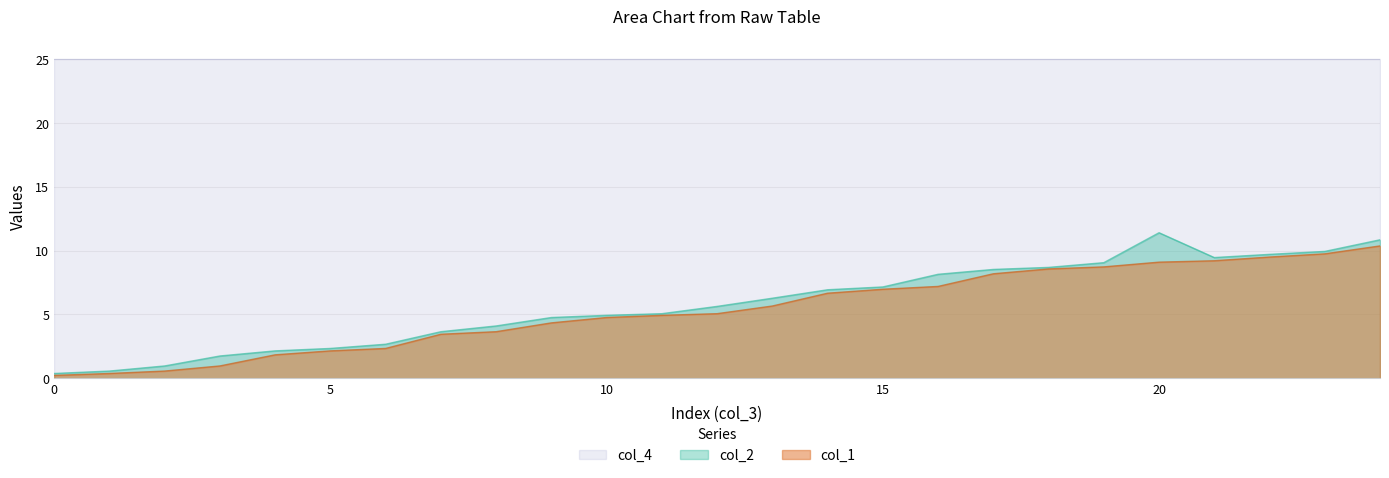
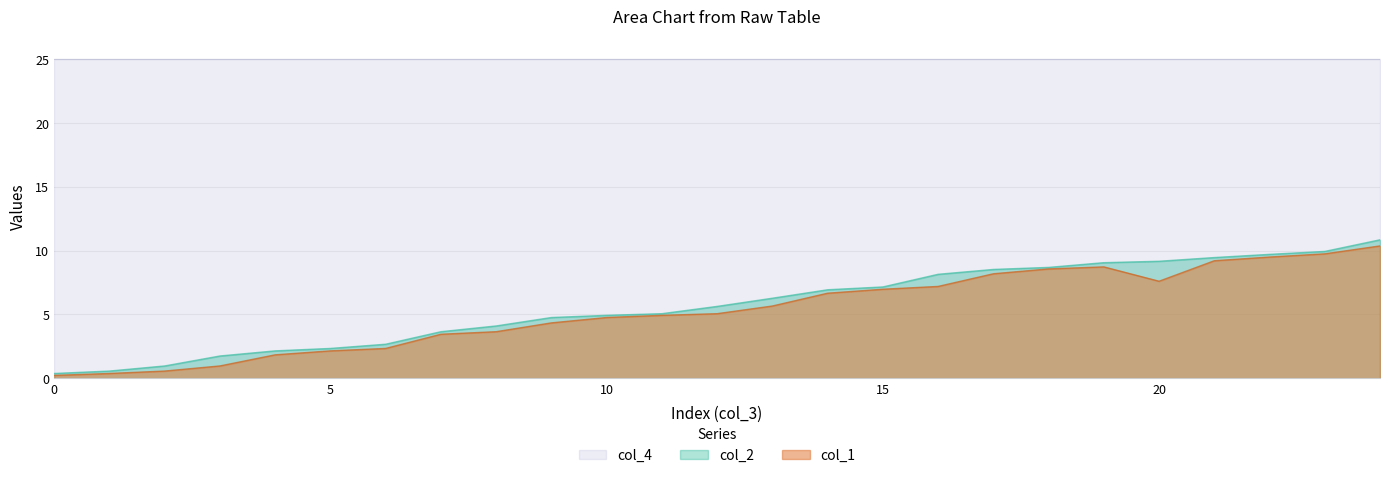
  {
    "col_4": {
      "0": 25.0,
      "5": 25.0,
      "10": 25.0,
      "15": 25.0,
      "20": 25.0
    },
    "col_2": {
-     "20": 11.4
+     "20": 9.2
    },
    "col_1": {
-     "20": 9.1
+     "20": 7.6
    }
  }
